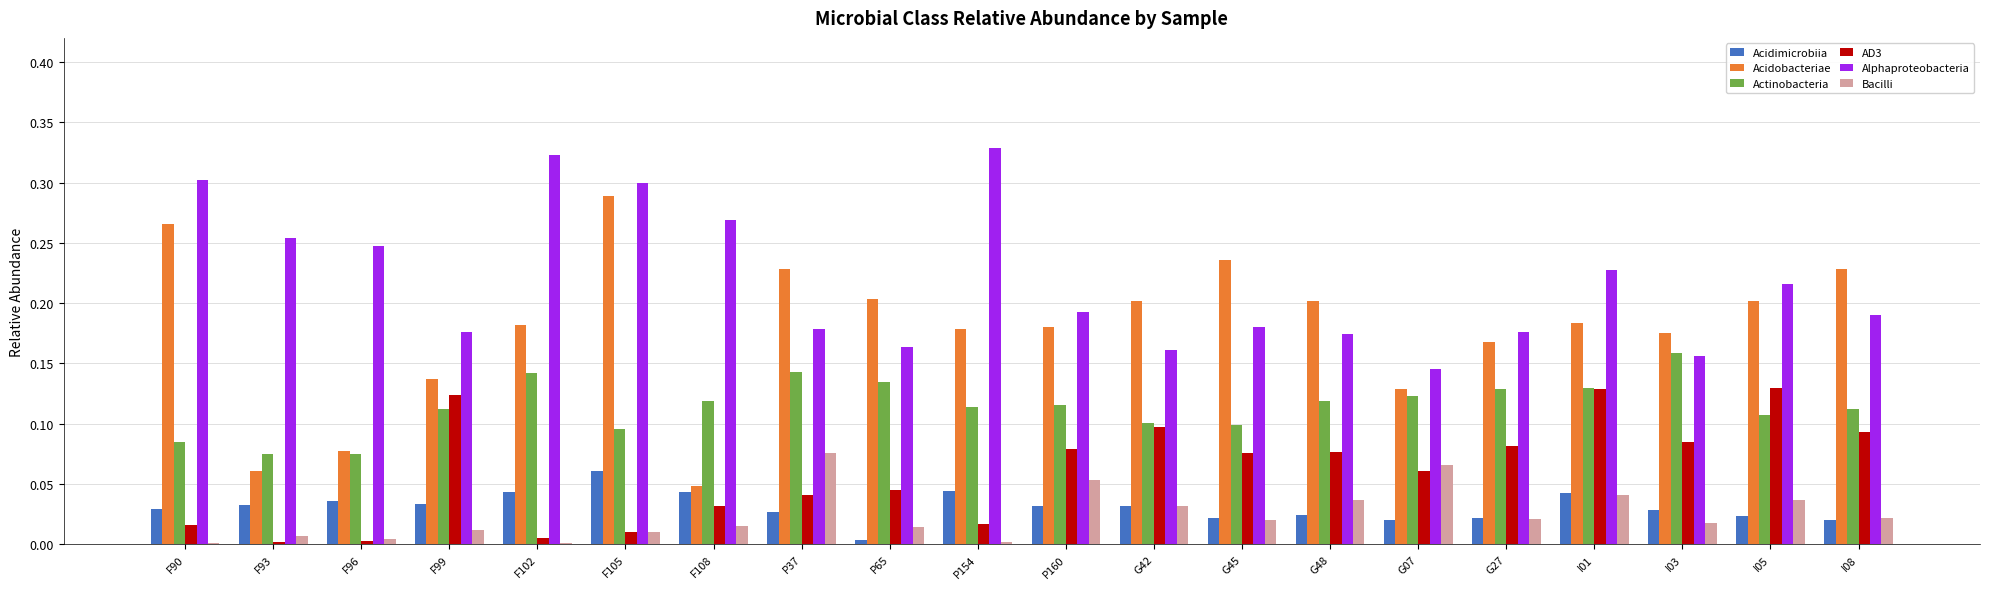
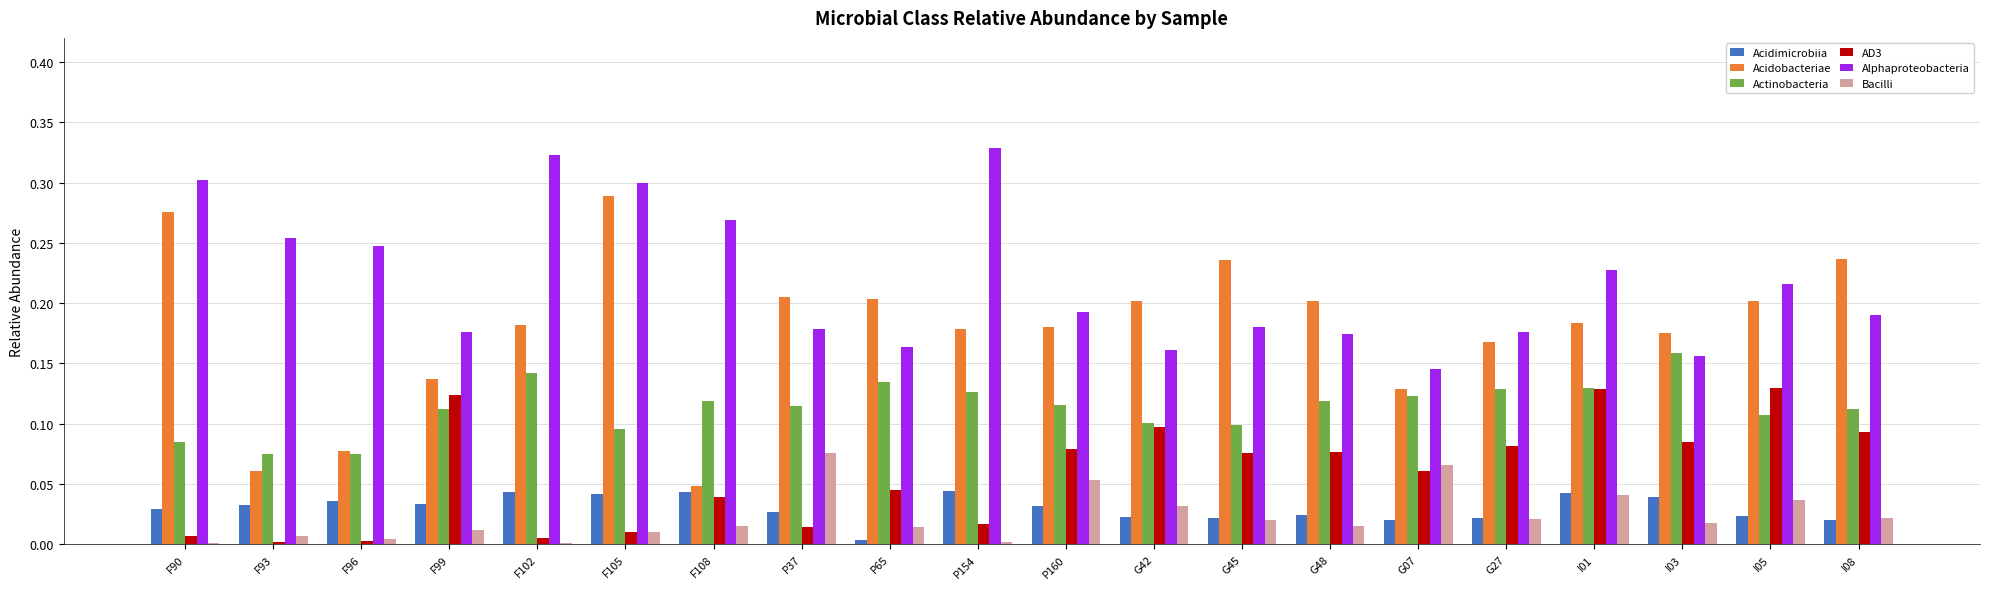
  {
    "Acidimicrobiia": {
      "F90": 0.029,
      "F93": 0.032,
      "F96": 0.036,
      "F99": 0.033,
      "F102": 0.043,
-     "F105": 0.061,
+     "F105": 0.042,
      "F108": 0.044,
      "P37": 0.027,
      "P65": 0.003,
      "P154": 0.044,
      "P160": 0.032,
-     "G42": 0.032,
+     "G42": 0.022,
      "G45": 0.021,
      "G48": 0.024,
      "G07": 0.020,
      "G27": 0.021,
      "I01": 0.043,
-     "I03": 0.028,
+     "I03": 0.039,
      "I05": 0.023,
      "I08": 0.020
    },
    "Acidobacteriae": {
-     "F90": 0.266,
+     "F90": 0.275,
      "F93": 0.061,
      "F96": 0.078,
      "F99": 0.137,
      "F102": 0.181,
      "F105": 0.288,
      "F108": 0.048,
-     "P37": 0.228,
+     "P37": 0.205,
      "P65": 0.204,
      "P154": 0.179,
      "P160": 0.180,
      "G42": 0.202,
      "G45": 0.236,
      "G48": 0.202,
      "G07": 0.129,
      "G27": 0.167,
      "I01": 0.184,
      "I03": 0.175,
      "I05": 0.202,
-     "I08": 0.229
+     "I08": 0.236
    },
    "Actinobacteria": {
      "F90": 0.085,
      "F93": 0.075,
      "F96": 0.074,
      "F99": 0.112,
      "F102": 0.142,
      "F105": 0.096,
      "F108": 0.119,
-     "P37": 0.143,
+     "P37": 0.115,
      "P65": 0.134,
-     "P154": 0.114,
+     "P154": 0.127,
      "P160": 0.115,
      "G42": 0.101,
      "G45": 0.099,
      "G48": 0.119,
      "G07": 0.123,
      "G27": 0.129,
      "I01": 0.129,
      "I03": 0.159,
      "I05": 0.107,
      "I08": 0.112
    },
    "AD3": {
-     "F90": 0.016,
+     "F90": 0.007,
      "F93": 0.002,
      "F96": 0.003,
      "F99": 0.124,
      "F102": 0.005,
      "F105": 0.010,
-     "F108": 0.032,
-     "P37": 0.041,
+     "F108": 0.039,
+     "P37": 0.014,
      "P65": 0.045,
      "P154": 0.016,
      "P160": 0.079,
      "G42": 0.097,
      "G45": 0.075,
      "G48": 0.076,
      "G07": 0.061,
      "G27": 0.081,
      "I01": 0.129,
      "I03": 0.085,
      "I05": 0.129,
      "I08": 0.093
    },
    "Alphaproteobacteria": {
      "F90": 0.302,
      "F93": 0.254,
      "F96": 0.248,
      "F99": 0.176,
      "F102": 0.323,
      "F105": 0.300,
      "F108": 0.269,
      "P37": 0.178,
      "P65": 0.163,
      "P154": 0.329,
      "P160": 0.193,
      "G42": 0.161,
      "G45": 0.180,
      "G48": 0.174,
      "G07": 0.145,
      "G27": 0.176,
      "I01": 0.228,
      "I03": 0.156,
      "I05": 0.216,
      "I08": 0.190
    },
    "Bacilli": {
      "F93": 0.007,
      "F96": 0.005,
      "F99": 0.012,
      "F105": 0.010,
      "F108": 0.015,
      "P37": 0.075,
      "P65": 0.014,
      "P160": 0.053,
      "G42": 0.032,
      "G45": 0.020,
-     "G48": 0.036,
+     "G48": 0.015,
      "G07": 0.065,
      "G27": 0.021,
      "I01": 0.041,
      "I03": 0.018,
      "I05": 0.037,
      "I08": 0.021
    }
  }
